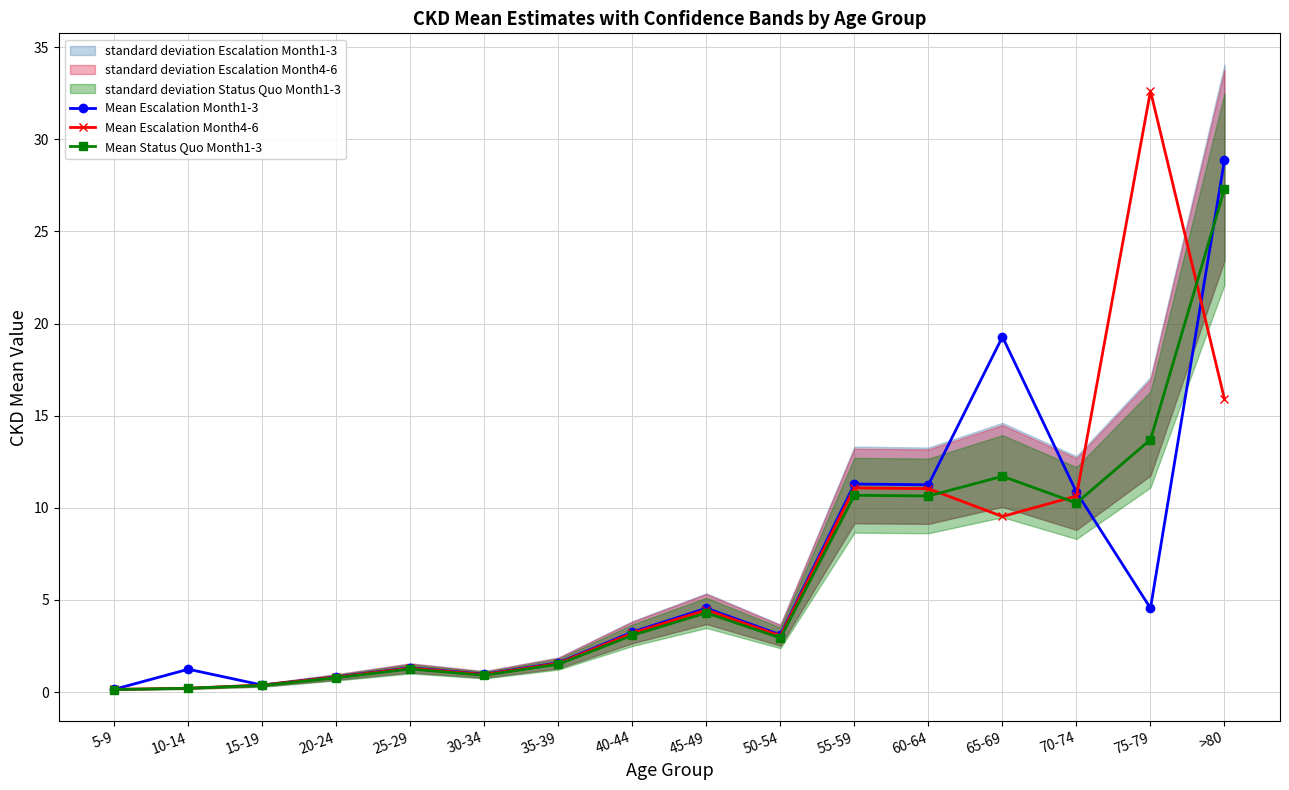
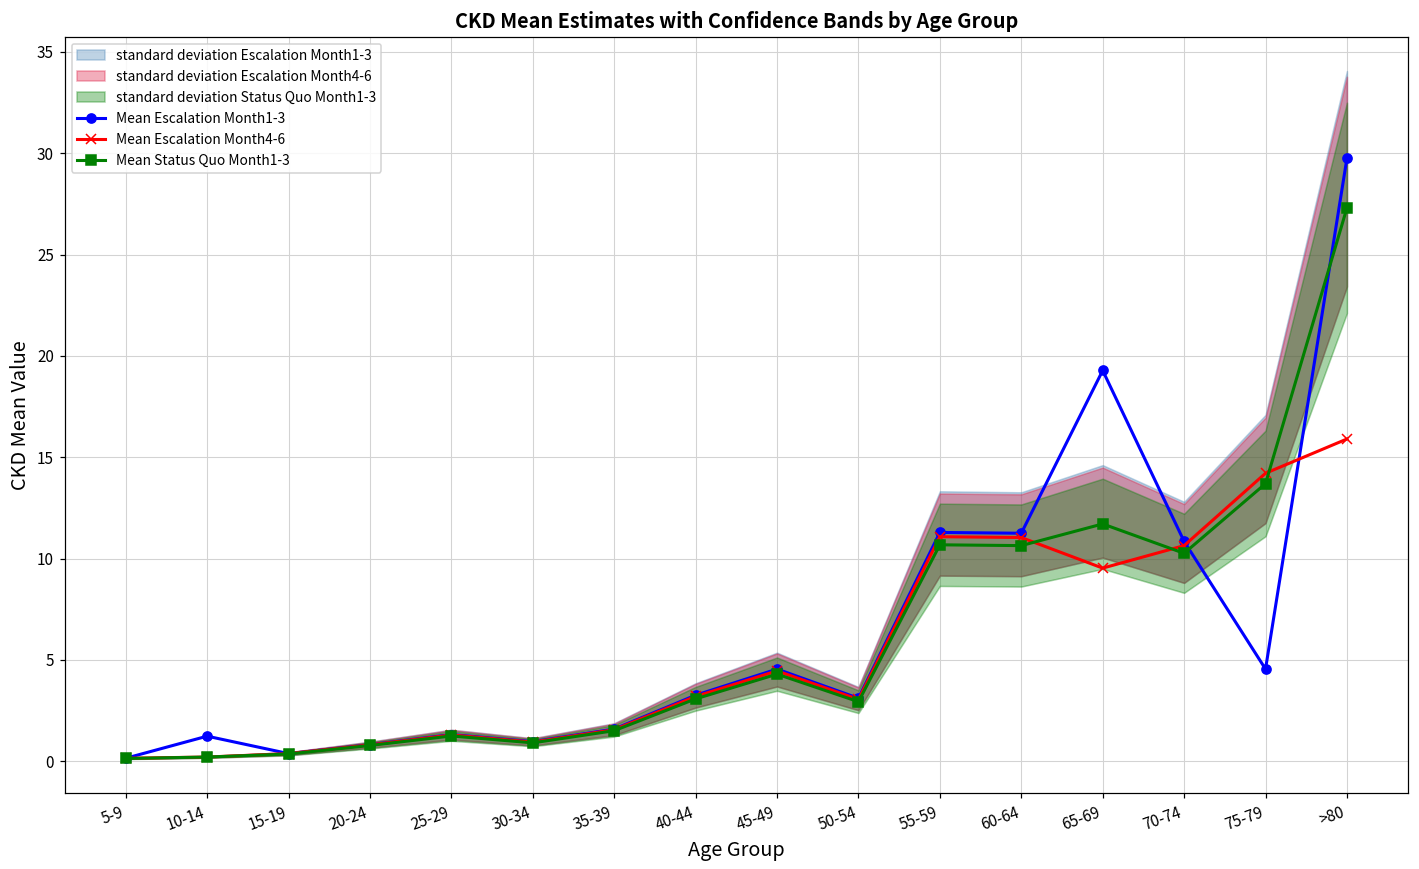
  {
    "Mean Escalation Month1-3": {
      "10-14": 1.2,
      "55-59": 11.3,
      "60-64": 11.3,
      "65-69": 19.3,
      "70-74": 10.9,
      "75-79": 4.6,
-     ">80": 28.9
+     ">80": 29.8
    },
    "Mean Escalation Month4-6": {
      "55-59": 11.1,
      "60-64": 11.0,
      "65-69": 9.5,
      "70-74": 10.6,
-     "75-79": 32.6,
+     "75-79": 14.2,
      ">80": 15.9
    }
  }
